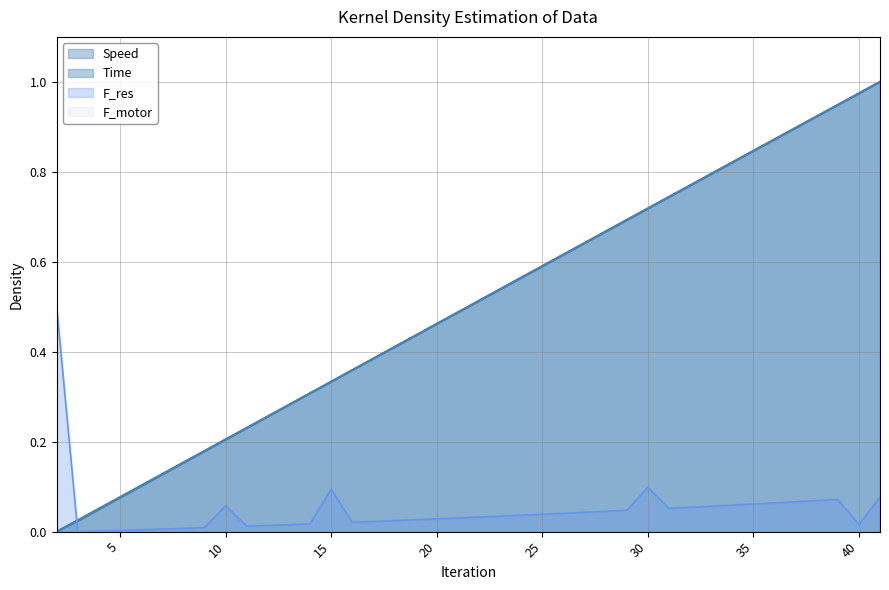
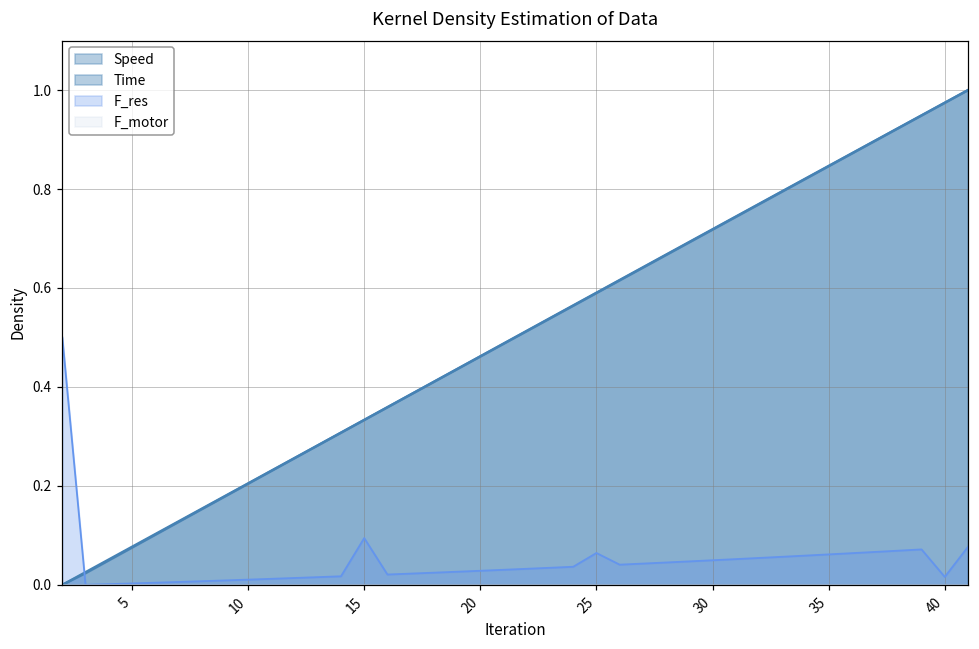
  {
    "F_res": {
-     "10": 0.06,
+     "10": 0.01,
      "15": 0.09,
      "20": 0.03,
-     "25": 0.04,
-     "30": 0.10,
+     "25": 0.06,
+     "30": 0.05,
      "35": 0.06,
      "40": 0.02
    },
    "F_motor": {
      "10": 0.00,
      "15": 0.00,
      "20": 0.00,
      "25": 0.00,
      "30": 0.00,
      "35": 0.00,
      "40": 0.00
    }
  }
